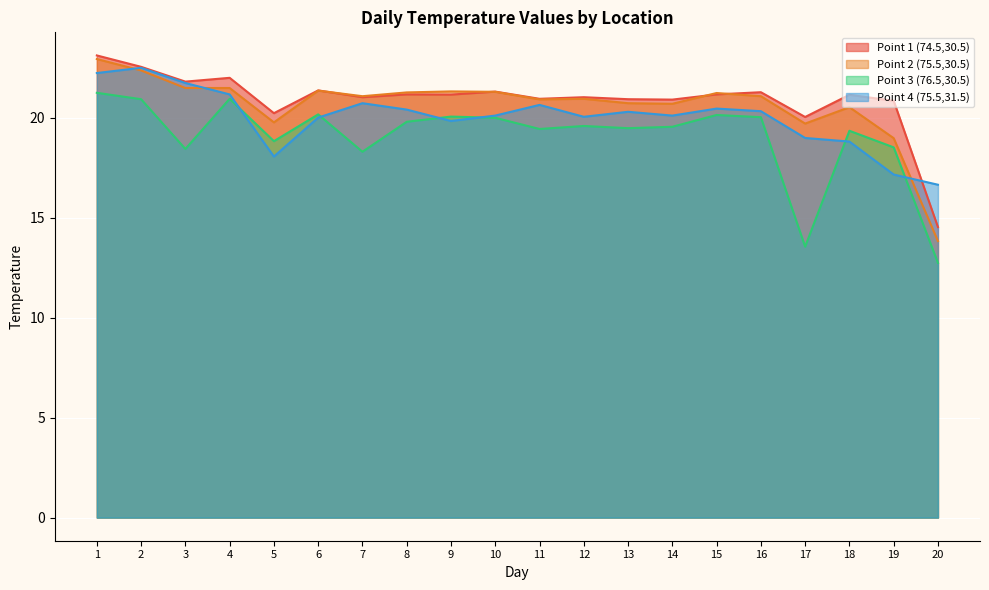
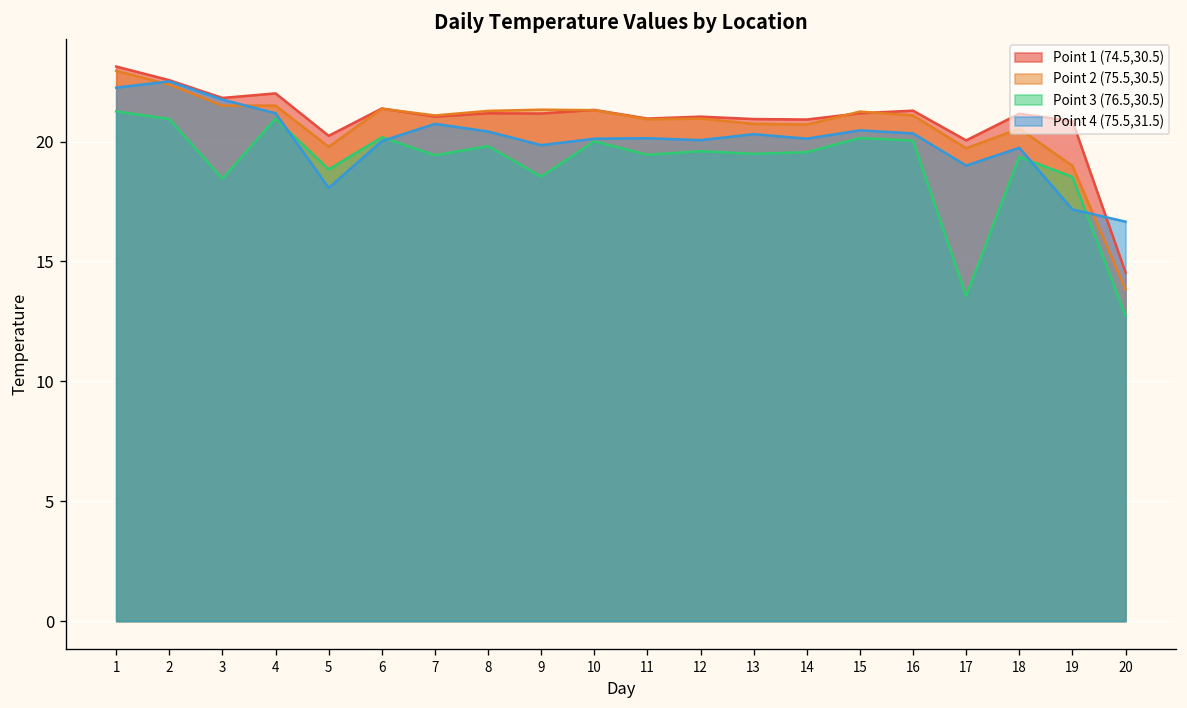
  {
    "Point 3 (76.5,30.5)": {
      "1": 21.3,
      "2": 20.9,
      "3": 18.5,
      "4": 21.0,
      "5": 18.8,
      "6": 20.2,
-     "7": 18.3,
+     "7": 19.4,
      "8": 19.8,
-     "9": 20.1,
+     "9": 18.5,
      "11": 19.5,
      "12": 19.6,
      "13": 19.5,
      "14": 19.6,
      "15": 20.2,
      "16": 20.0,
      "17": 13.6,
      "18": 19.4,
      "19": 18.5,
      "20": 12.8
    },
    "Point 4 (75.5,31.5)": {
      "1": 22.3,
      "4": 21.2,
      "5": 18.1,
      "6": 20.0,
      "7": 20.7,
      "8": 20.4,
      "9": 19.9,
-     "11": 20.7,
+     "11": 20.1,
      "12": 20.1,
      "13": 20.3,
      "14": 20.1,
      "15": 20.5,
      "16": 20.3,
      "17": 19.0,
-     "18": 18.8,
+     "18": 19.7,
      "19": 17.2,
      "20": 16.7
    }
  }
